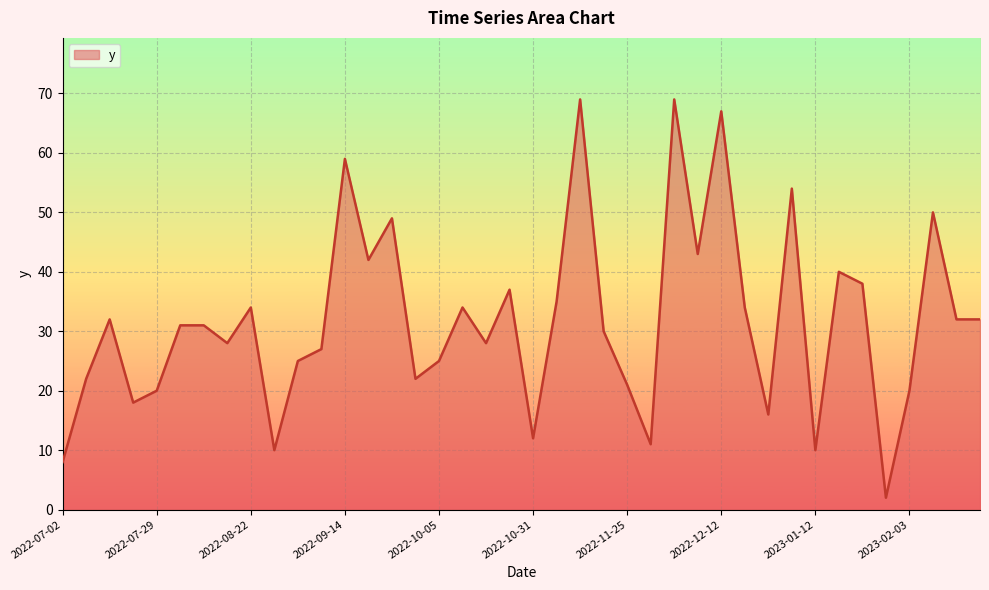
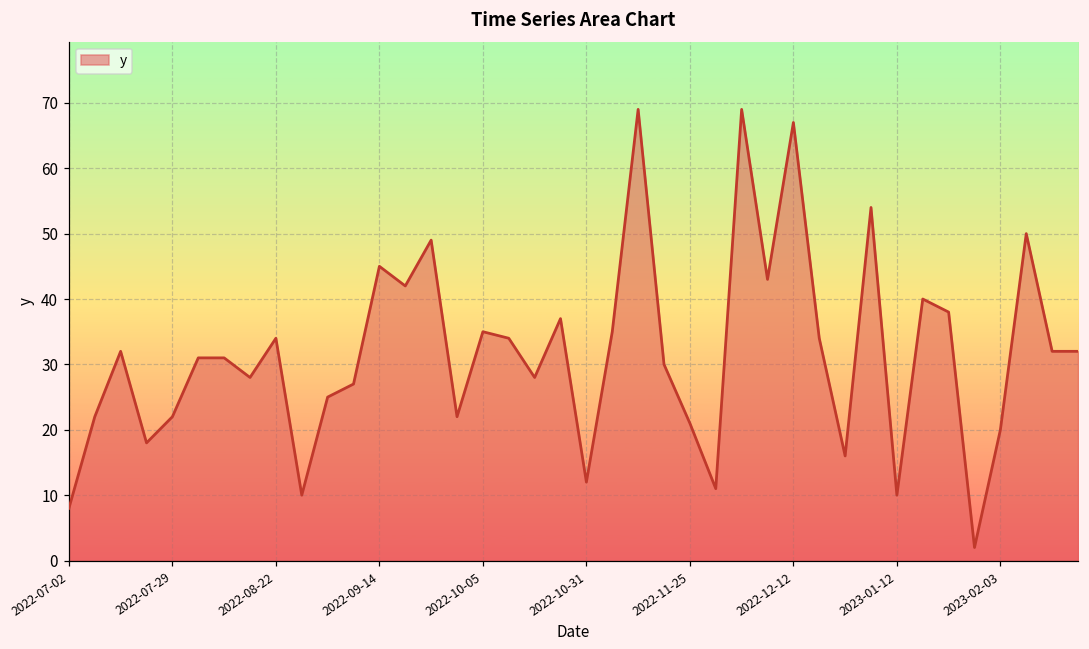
  {
    "2022-07-02": 8,
-   "2022-07-29": 20,
+   "2022-07-29": 22,
    "2022-08-22": 34,
-   "2022-09-14": 59,
-   "2022-10-05": 25,
+   "2022-09-14": 45,
+   "2022-10-05": 35,
    "2022-10-31": 12,
    "2022-11-25": 21,
    "2022-12-12": 67,
    "2023-01-12": 10,
    "2023-02-03": 20
  }
